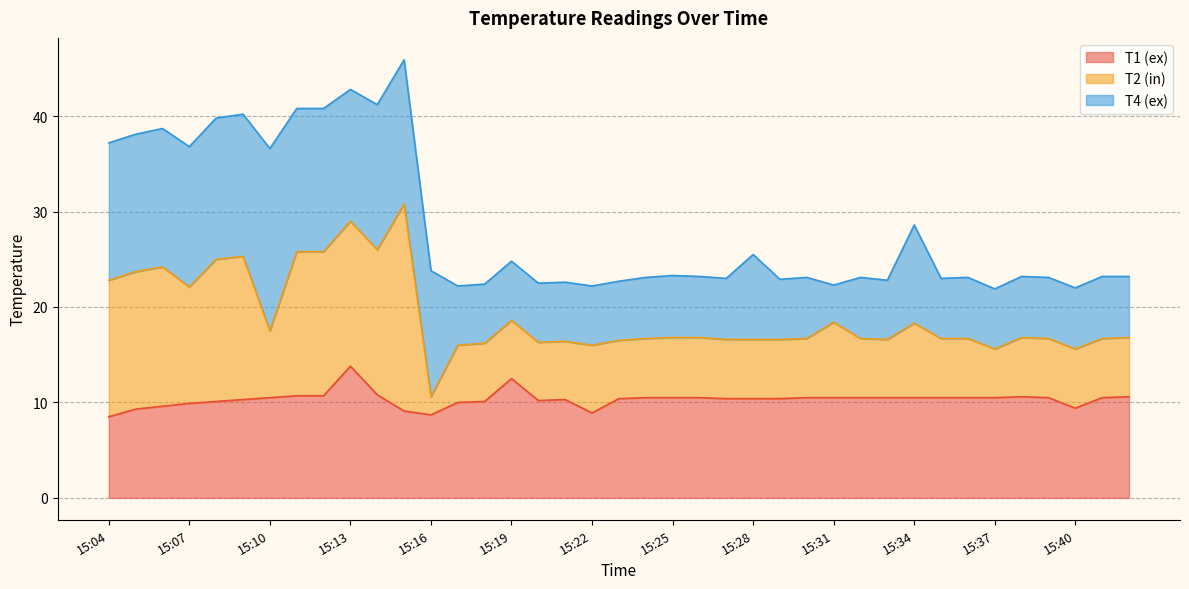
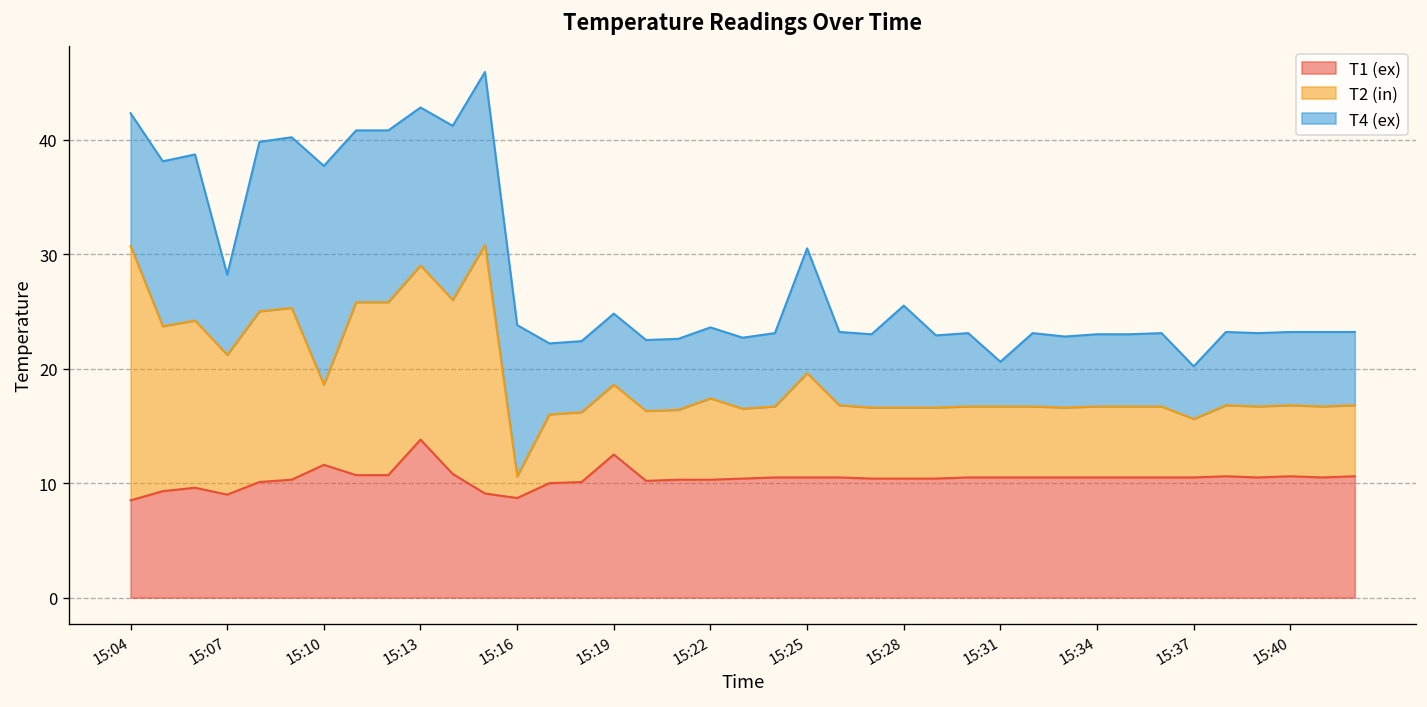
  {
    "T1 (ex)": {
      "15:04": 9,
-     "15:07": 10,
-     "15:10": 11,
+     "15:07": 9,
+     "15:10": 12,
      "15:13": 14,
      "15:16": 9,
      "15:19": 13,
-     "15:22": 9,
+     "15:22": 10,
      "15:25": 11,
      "15:28": 10,
      "15:31": 11,
      "15:34": 11,
      "15:37": 11,
-     "15:40": 9
+     "15:40": 11
    },
    "T2 (in)": {
-     "15:04": 14,
+     "15:04": 22,
      "15:07": 12,
      "15:10": 7,
      "15:13": 15,
      "15:16": 2,
      "15:19": 6,
      "15:22": 7,
-     "15:25": 6,
+     "15:25": 9,
      "15:28": 6,
-     "15:31": 8,
-     "15:34": 8,
+     "15:31": 6,
+     "15:34": 6,
      "15:37": 5,
      "15:40": 6
    },
    "T4 (ex)": {
-     "15:04": 14,
-     "15:07": 15,
+     "15:04": 12,
+     "15:07": 7,
      "15:10": 19,
      "15:13": 14,
      "15:16": 13,
      "15:19": 6,
      "15:22": 6,
-     "15:25": 7,
+     "15:25": 11,
      "15:28": 9,
      "15:31": 4,
-     "15:34": 10,
-     "15:37": 6,
+     "15:34": 6,
+     "15:37": 5,
      "15:40": 6
    }
  }
